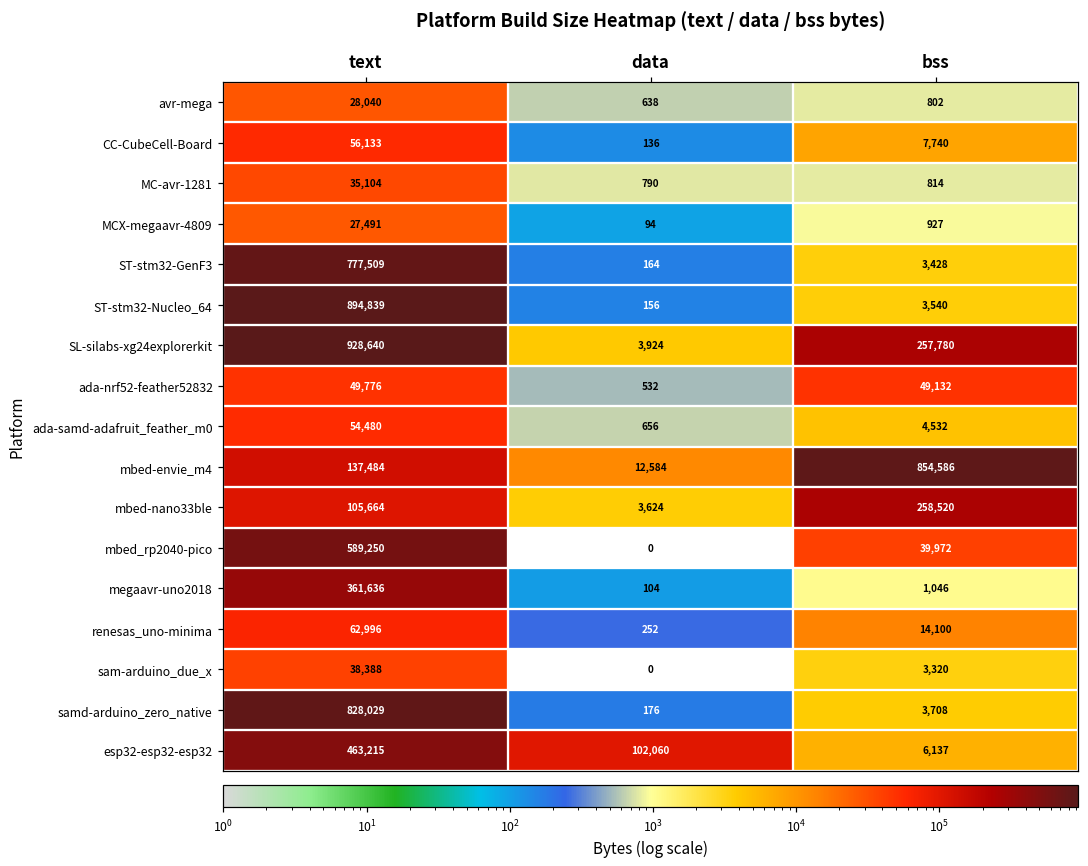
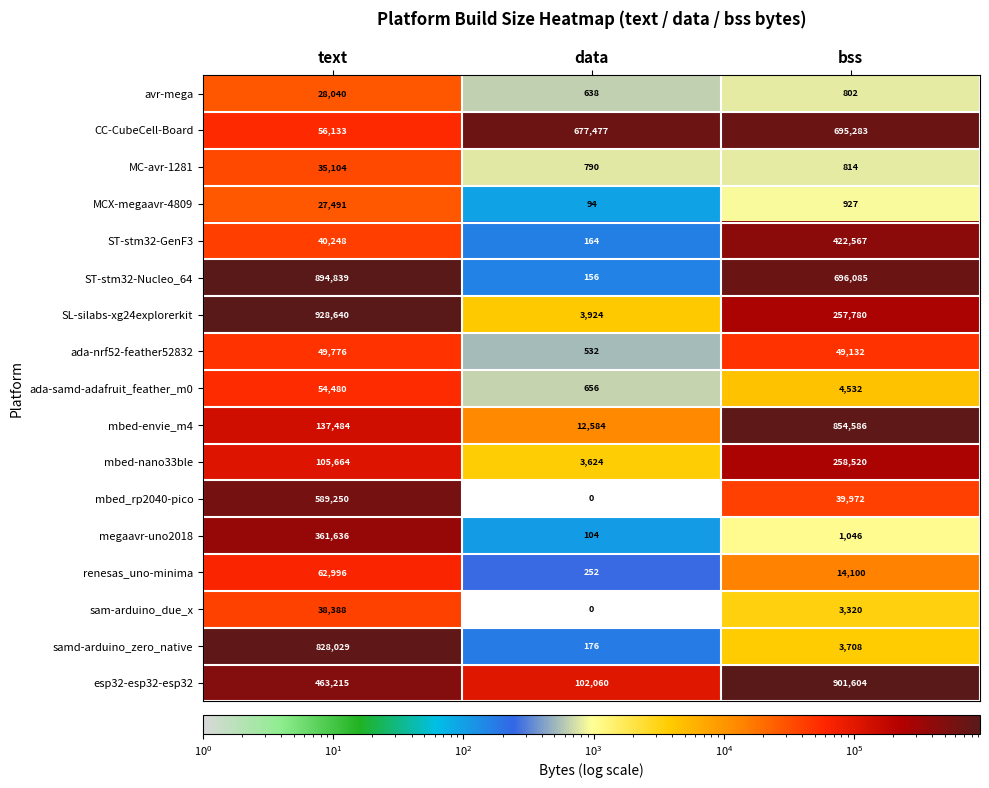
  {
    "avr-mega": {
      "text": "28,040",
      "data": "638",
      "bss": "802"
    },
    "CC-CubeCell-Board": {
      "text": "56,133",
-     "data": "136",
-     "bss": "7,740"
+     "data": "677,477",
+     "bss": "695,283"
    },
    "MC-avr-1281": {
      "text": "35,104",
      "data": "790",
      "bss": "814"
    },
    "MCX-megaavr-4809": {
      "text": "27,491",
      "data": "94",
      "bss": "927"
    },
    "ST-stm32-GenF3": {
-     "text": "777,509",
+     "text": "40,248",
      "data": "164",
-     "bss": "3,428"
+     "bss": "422,567"
    },
    "ST-stm32-Nucleo_64": {
      "text": "894,839",
      "data": "156",
-     "bss": "3,540"
+     "bss": "696,085"
    },
    "SL-silabs-xg24explorerkit": {
      "text": "928,640",
      "data": "3,924",
      "bss": "257,780"
    },
    "ada-nrf52-feather52832": {
      "text": "49,776",
      "data": "532",
      "bss": "49,132"
    },
    "ada-samd-adafruit_feather_m0": {
      "text": "54,480",
      "data": "656",
      "bss": "4,532"
    },
    "mbed-envie_m4": {
      "text": "137,484",
      "data": "12,584",
      "bss": "854,586"
    },
    "mbed-nano33ble": {
      "text": "105,664",
      "data": "3,624",
      "bss": "258,520"
    },
    "mbed_rp2040-pico": {
      "text": "589,250",
      "data": "0",
      "bss": "39,972"
    },
    "megaavr-uno2018": {
      "text": "361,636",
      "data": "104",
      "bss": "1,046"
    },
    "renesas_uno-minima": {
      "text": "62,996",
      "data": "252",
      "bss": "14,100"
    },
    "sam-arduino_due_x": {
      "text": "38,388",
      "data": "0",
      "bss": "3,320"
    },
    "samd-arduino_zero_native": {
      "text": "828,029",
      "data": "176",
      "bss": "3,708"
    },
    "esp32-esp32-esp32": {
      "text": "463,215",
      "data": "102,060",
-     "bss": "6,137"
+     "bss": "901,604"
    }
  }
